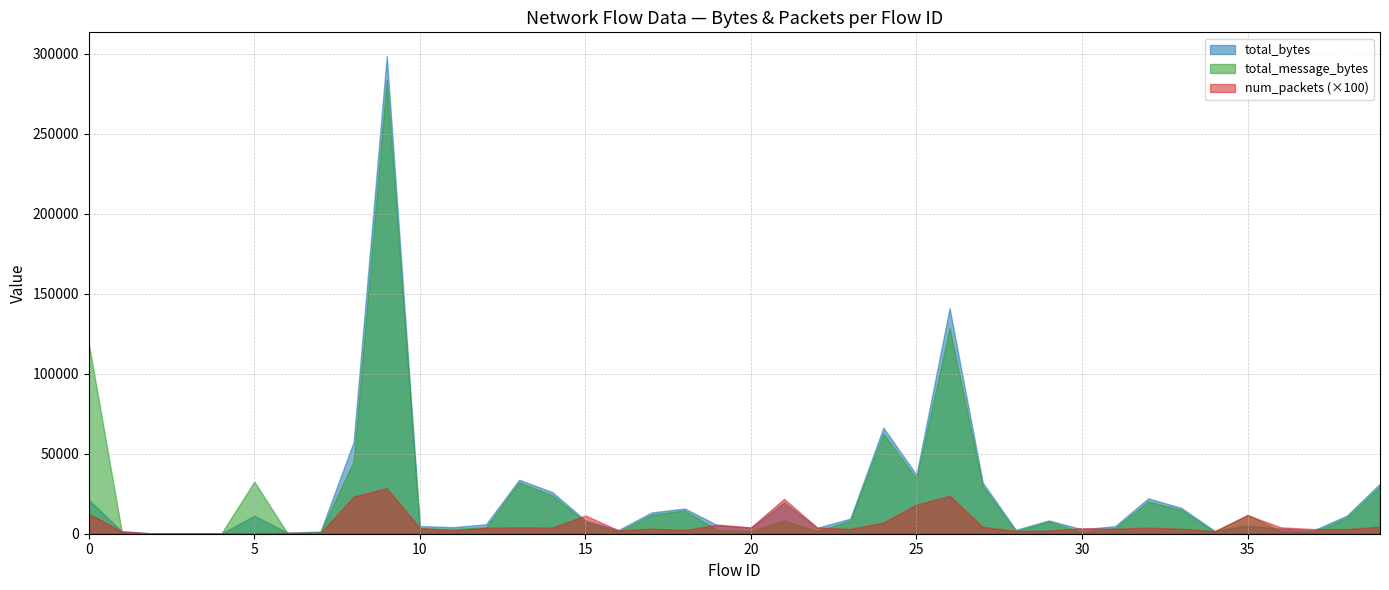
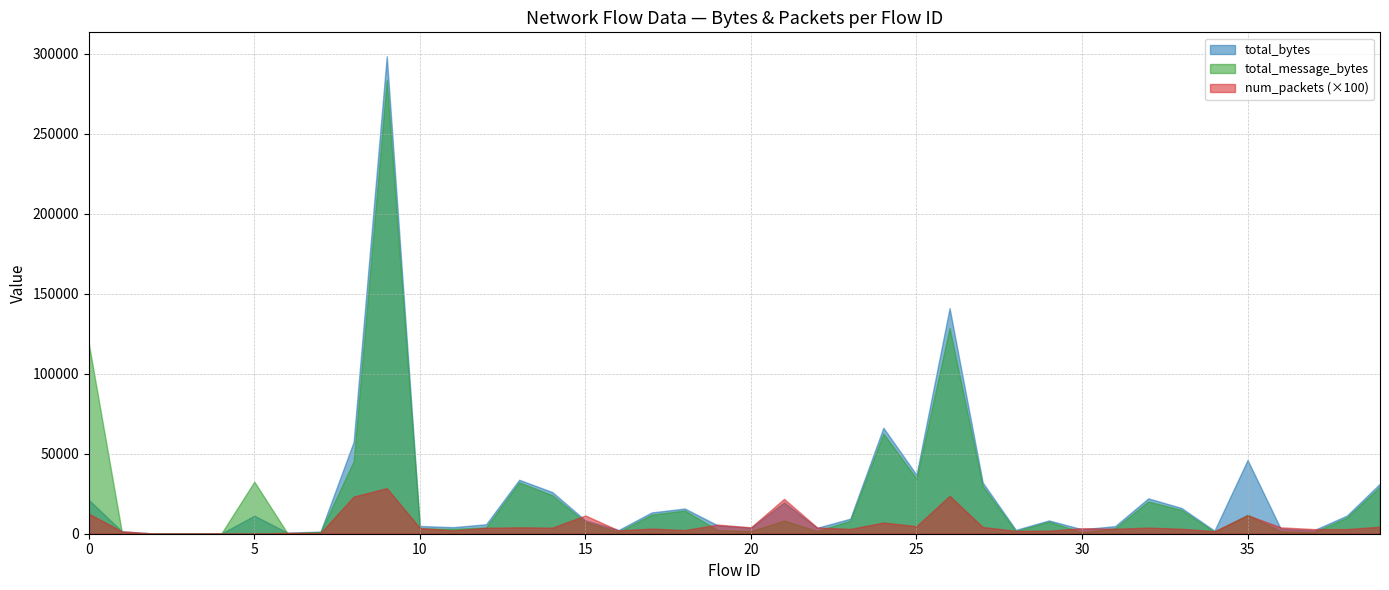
  {
    "total_bytes": {
      "0": 21000,
      "5": 11000,
      "25": 37000,
-     "35": 5000
+     "35": 46000
    },
    "total_message_bytes": {
      "0": 119000,
      "5": 33000,
      "20": 2000,
      "25": 34000
    },
    "num_packets (×100)": {
      "0": 13000,
      "15": 11000,
-     "25": 18000
+     "25": 5000
    }
  }
